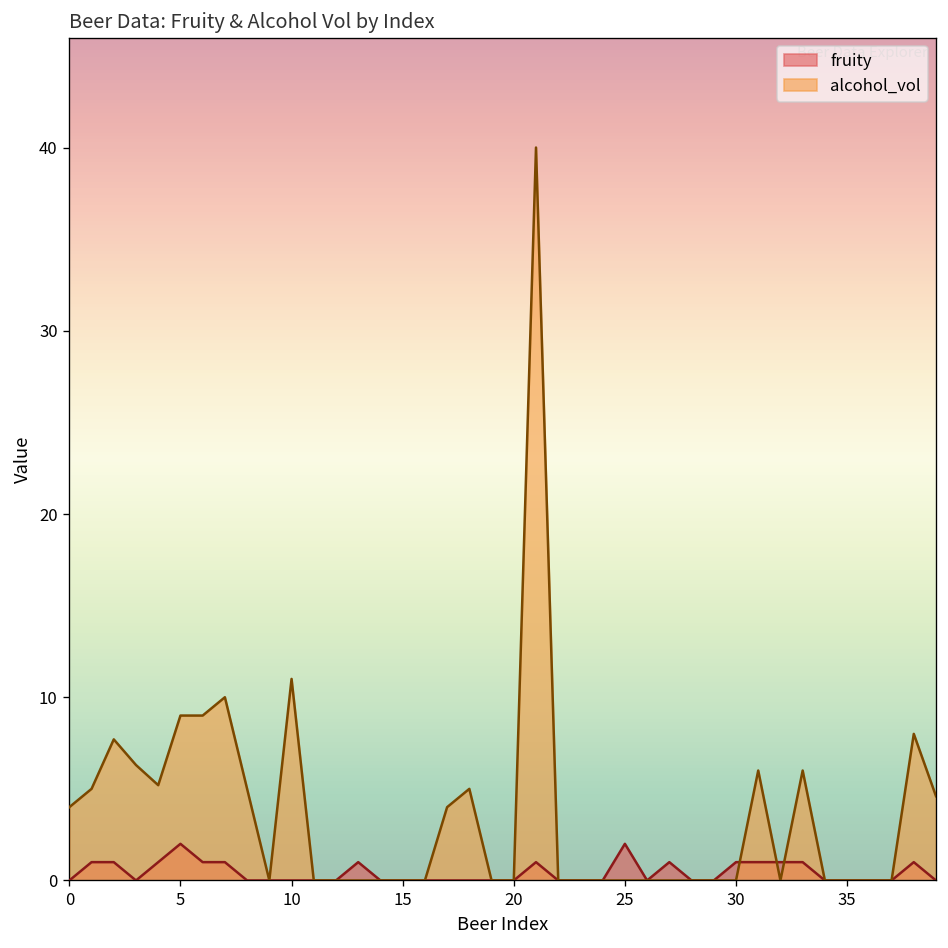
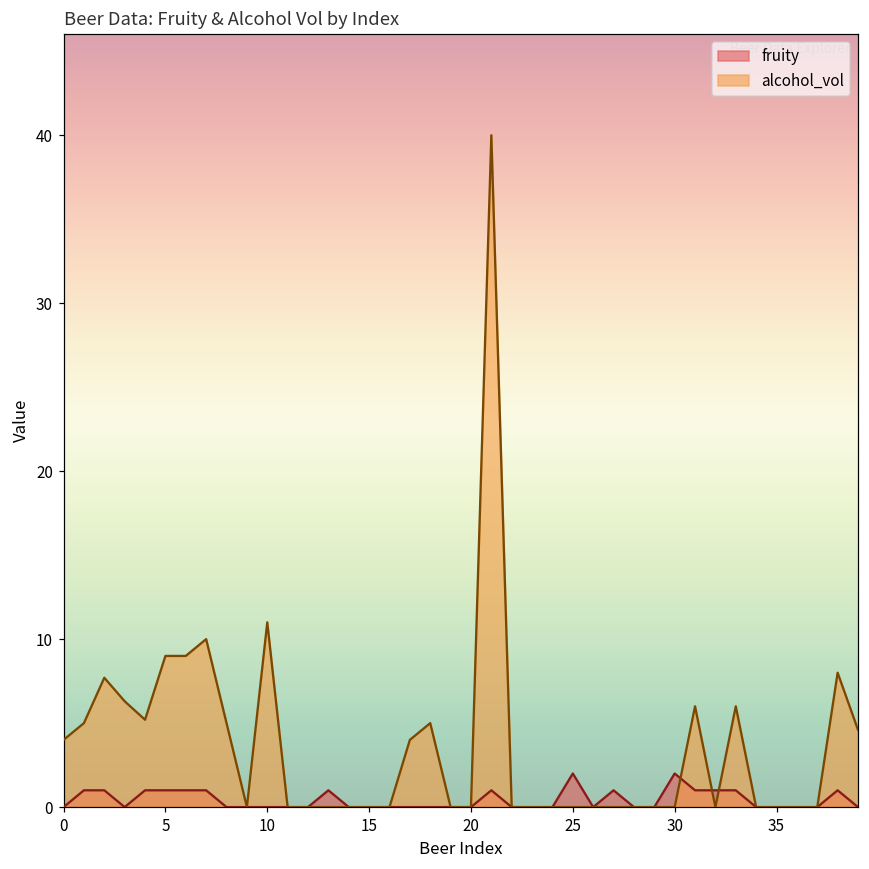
  {
    "fruity": {
      "0": 0,
-     "5": 2,
+     "5": 1,
      "10": 0,
      "25": 2,
-     "30": 1
+     "30": 2
    },
    "alcohol_vol": {
      "0": 4,
      "5": 9,
      "10": 11,
      "25": 0,
      "30": 0
    }
  }
